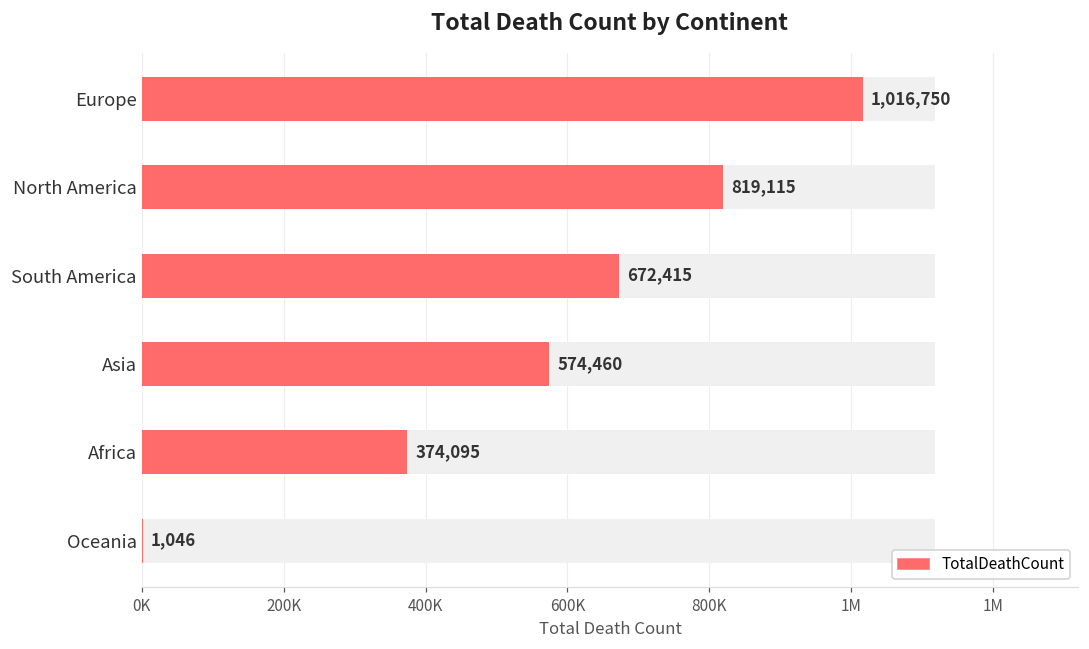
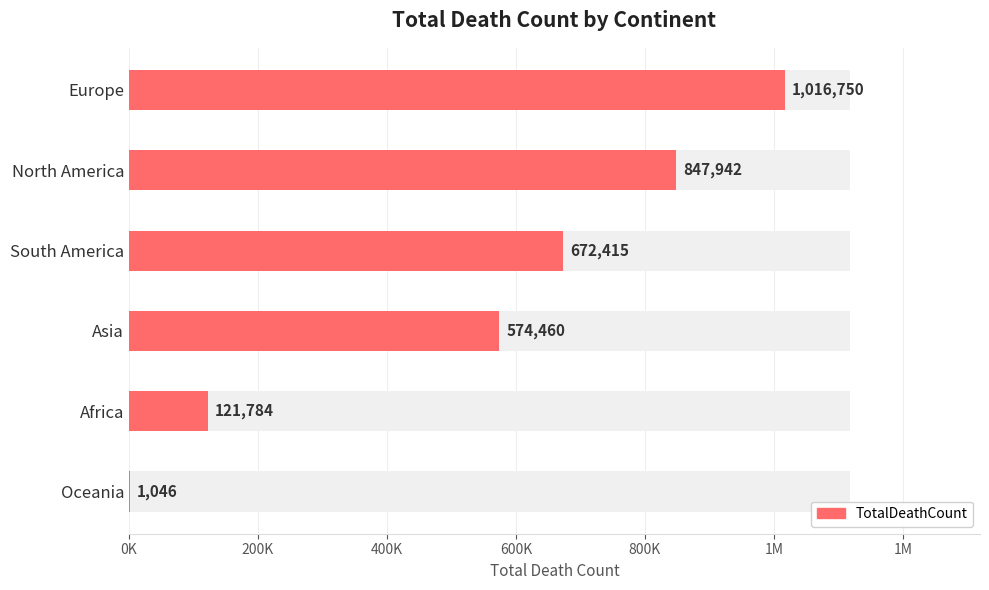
  {
    "TotalDeathCount": {
-     "North America": "819,115",
-     "Africa": "374,095",
+     "North America": "847,942",
+     "Africa": "121,784",
      "Oceania": "1,046"
    }
  }
